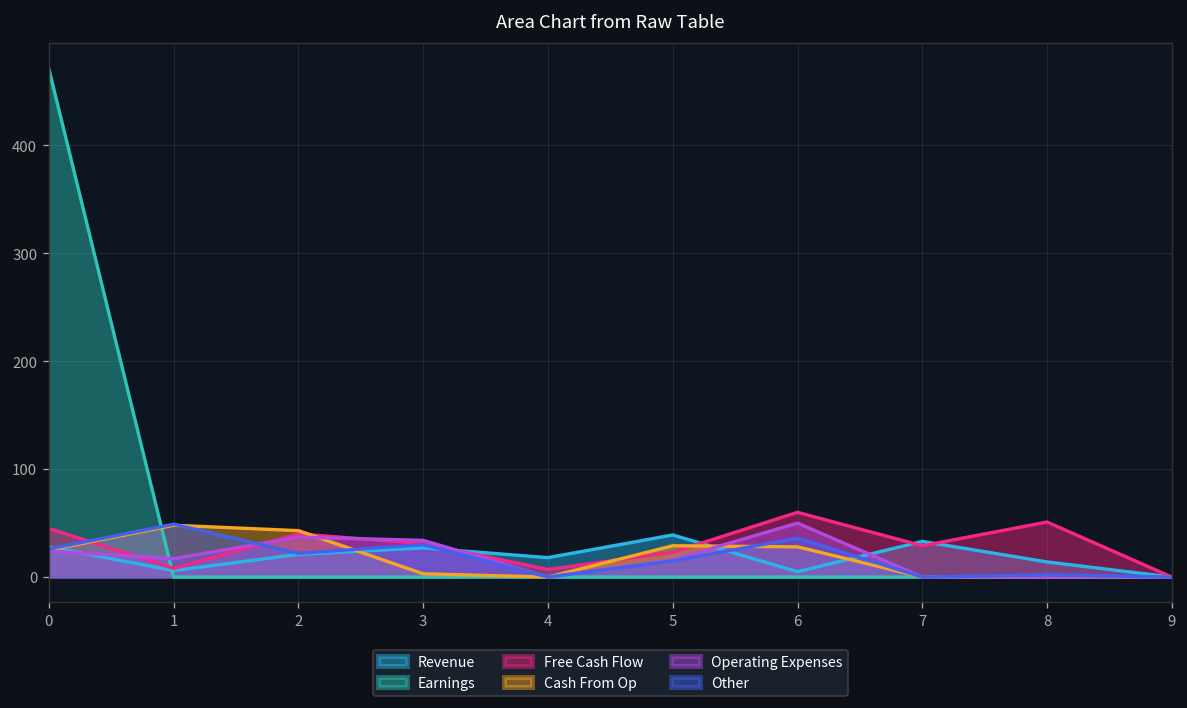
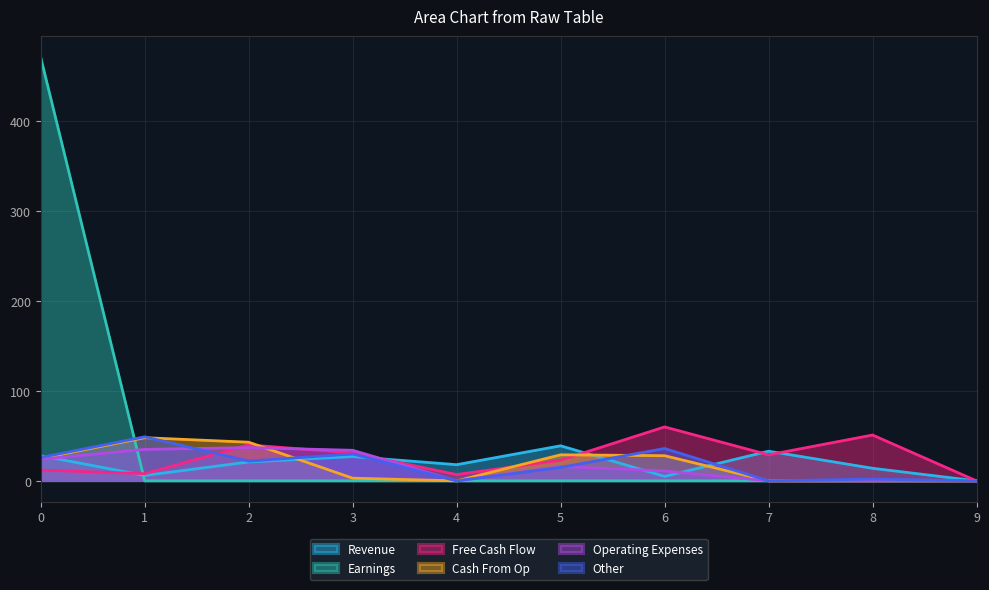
  {
    "Free Cash Flow": {
-     "0": 50,
+     "0": 10,
      "2": 40,
      "4": 10,
      "5": 20,
      "6": 60,
      "7": 30,
      "8": 50
    },
    "Cash From Op": {
      "2": 40,
      "3": 0,
      "5": 30,
      "6": 30
    },
    "Operating Expenses": {
-     "1": 20,
+     "1": 40,
      "2": 40,
      "3": 30,
-     "6": 50
+     "6": 10
    }
  }
